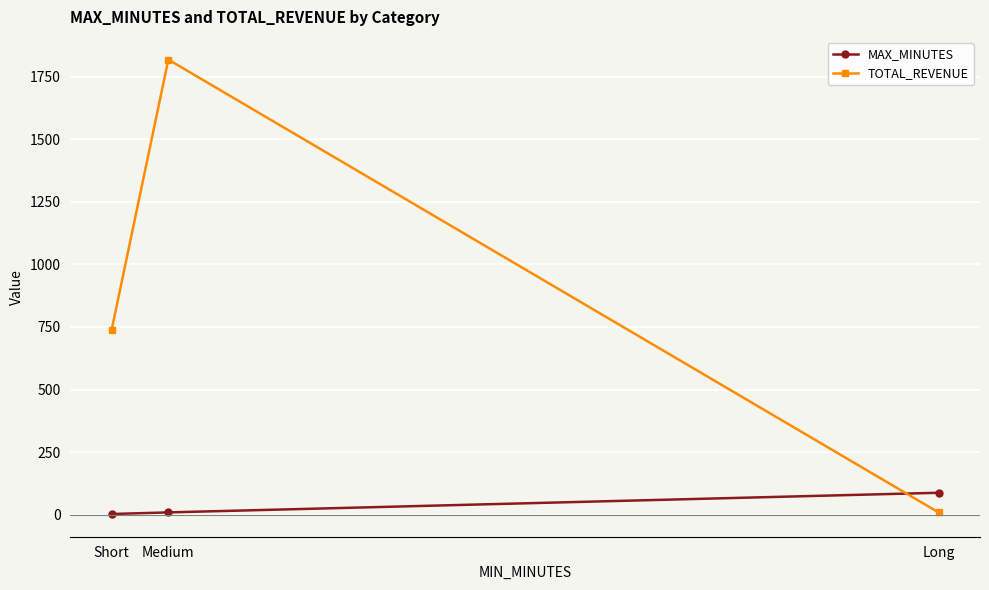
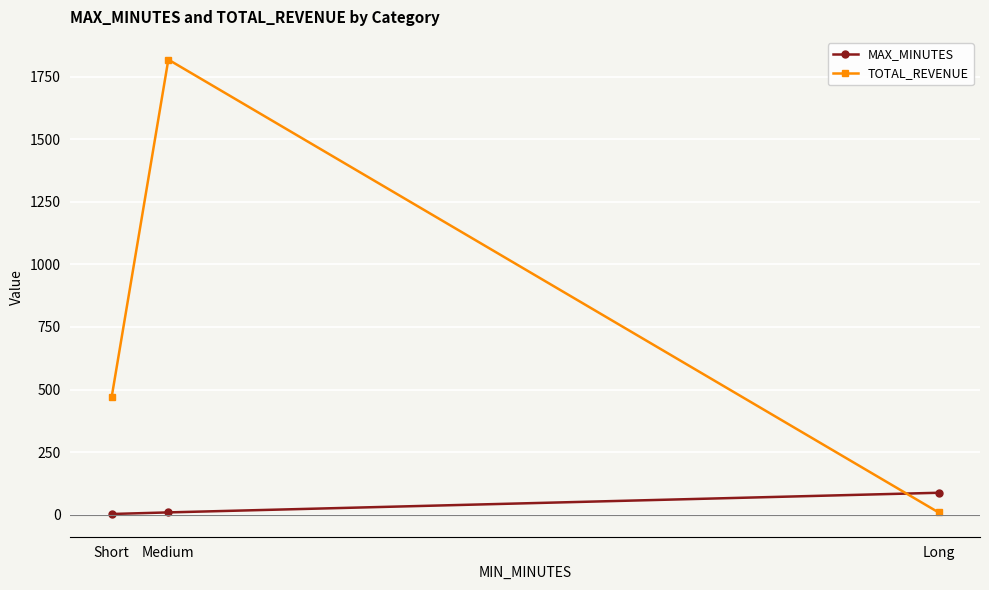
  {
    "MAX_MINUTES": {
      "Short": 0,
      "Medium": 10,
      "Long": 90
    },
    "TOTAL_REVENUE": {
-     "Short": 740,
+     "Short": 470,
      "Medium": 1820,
      "Long": 10
    }
  }
